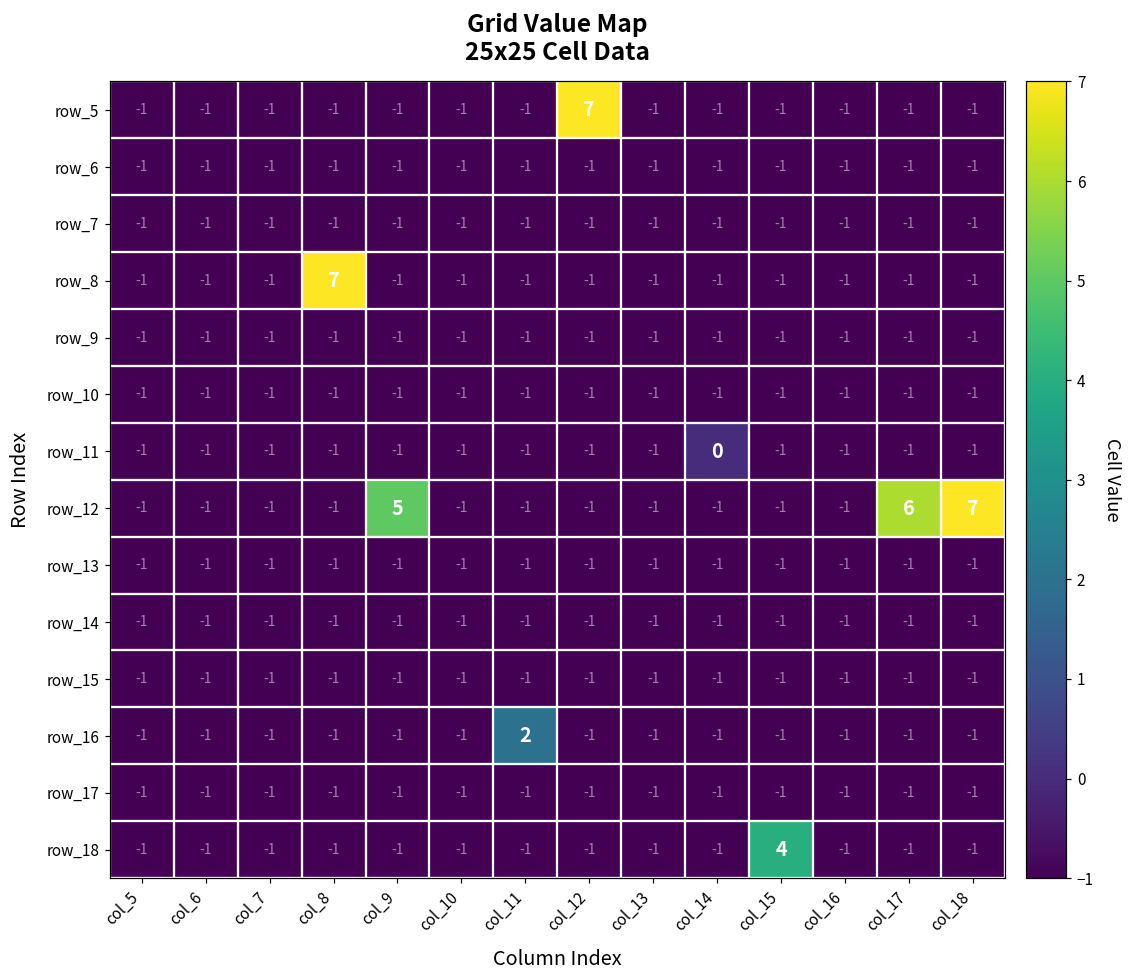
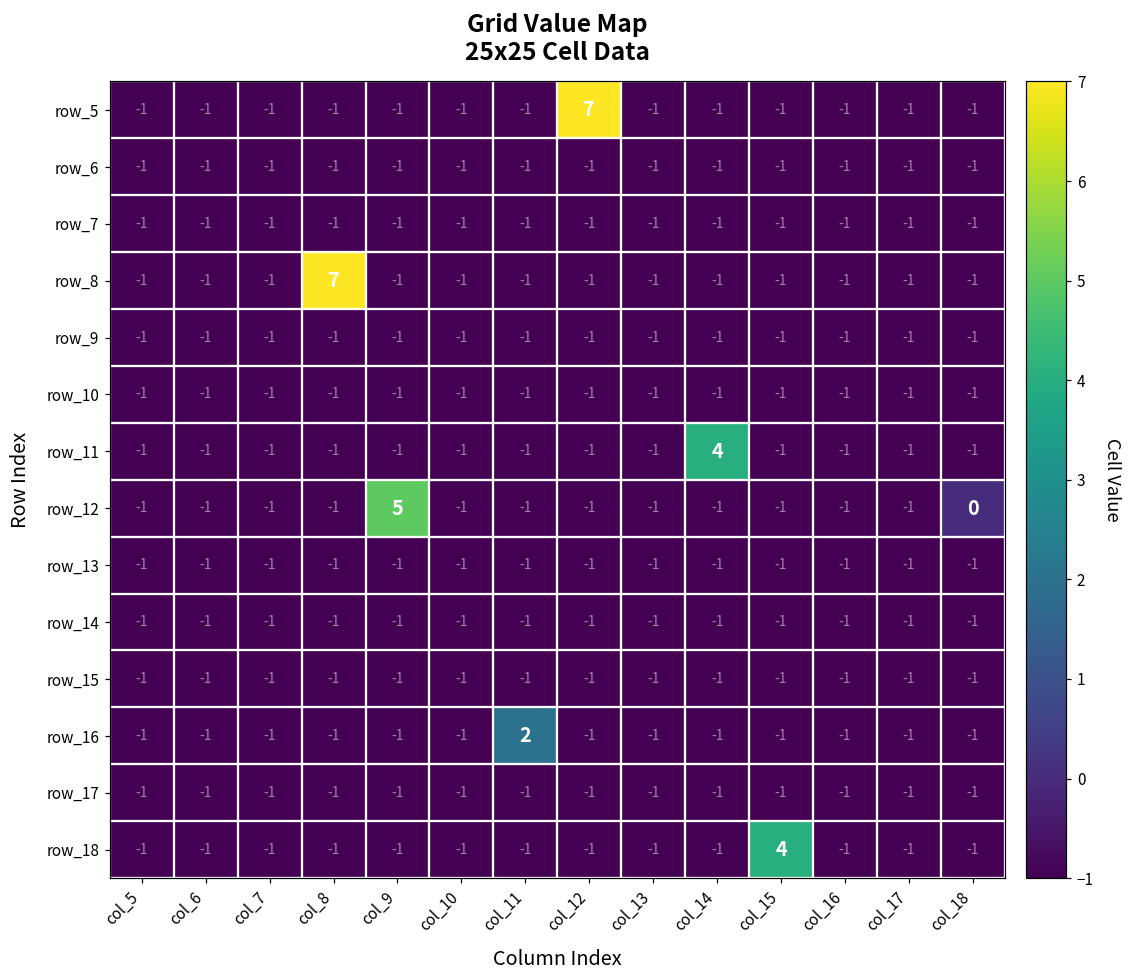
  {
    "row_5": {
      "col_5": -1,
      "col_6": -1,
      "col_7": -1,
      "col_8": -1,
      "col_9": -1,
      "col_10": -1,
      "col_11": -1,
      "col_12": 7,
      "col_13": -1,
      "col_14": -1,
      "col_15": -1,
      "col_16": -1,
      "col_17": -1,
      "col_18": -1
    },
    "row_6": {
      "col_5": -1,
      "col_6": -1,
      "col_7": -1,
      "col_8": -1,
      "col_9": -1,
      "col_10": -1,
      "col_11": -1,
      "col_12": -1,
      "col_13": -1,
      "col_14": -1,
      "col_15": -1,
      "col_16": -1,
      "col_17": -1,
      "col_18": -1
    },
    "row_7": {
      "col_5": -1,
      "col_6": -1,
      "col_7": -1,
      "col_8": -1,
      "col_9": -1,
      "col_10": -1,
      "col_11": -1,
      "col_12": -1,
      "col_13": -1,
      "col_14": -1,
      "col_15": -1,
      "col_16": -1,
      "col_17": -1,
      "col_18": -1
    },
    "row_8": {
      "col_5": -1,
      "col_6": -1,
      "col_7": -1,
      "col_8": 7,
      "col_9": -1,
      "col_10": -1,
      "col_11": -1,
      "col_12": -1,
      "col_13": -1,
      "col_14": -1,
      "col_15": -1,
      "col_16": -1,
      "col_17": -1,
      "col_18": -1
    },
    "row_9": {
      "col_5": -1,
      "col_6": -1,
      "col_7": -1,
      "col_8": -1,
      "col_9": -1,
      "col_10": -1,
      "col_11": -1,
      "col_12": -1,
      "col_13": -1,
      "col_14": -1,
      "col_15": -1,
      "col_16": -1,
      "col_17": -1,
      "col_18": -1
    },
    "row_10": {
      "col_5": -1,
      "col_6": -1,
      "col_7": -1,
      "col_8": -1,
      "col_9": -1,
      "col_10": -1,
      "col_11": -1,
      "col_12": -1,
      "col_13": -1,
      "col_14": -1,
      "col_15": -1,
      "col_16": -1,
      "col_17": -1,
      "col_18": -1
    },
    "row_11": {
      "col_5": -1,
      "col_6": -1,
      "col_7": -1,
      "col_8": -1,
      "col_9": -1,
      "col_10": -1,
      "col_11": -1,
      "col_12": -1,
      "col_13": -1,
-     "col_14": 0,
+     "col_14": 4,
      "col_15": -1,
      "col_16": -1,
      "col_17": -1,
      "col_18": -1
    },
    "row_12": {
      "col_5": -1,
      "col_6": -1,
      "col_7": -1,
      "col_8": -1,
      "col_9": 5,
      "col_10": -1,
      "col_11": -1,
      "col_12": -1,
      "col_13": -1,
      "col_14": -1,
      "col_15": -1,
      "col_16": -1,
-     "col_17": 6,
-     "col_18": 7
+     "col_17": -1,
+     "col_18": 0
    },
    "row_13": {
      "col_5": -1,
      "col_6": -1,
      "col_7": -1,
      "col_8": -1,
      "col_9": -1,
      "col_10": -1,
      "col_11": -1,
      "col_12": -1,
      "col_13": -1,
      "col_14": -1,
      "col_15": -1,
      "col_16": -1,
      "col_17": -1,
      "col_18": -1
    },
    "row_14": {
      "col_5": -1,
      "col_6": -1,
      "col_7": -1,
      "col_8": -1,
      "col_9": -1,
      "col_10": -1,
      "col_11": -1,
      "col_12": -1,
      "col_13": -1,
      "col_14": -1,
      "col_15": -1,
      "col_16": -1,
      "col_17": -1,
      "col_18": -1
    },
    "row_15": {
      "col_5": -1,
      "col_6": -1,
      "col_7": -1,
      "col_8": -1,
      "col_9": -1,
      "col_10": -1,
      "col_11": -1,
      "col_12": -1,
      "col_13": -1,
      "col_14": -1,
      "col_15": -1,
      "col_16": -1,
      "col_17": -1,
      "col_18": -1
    },
    "row_16": {
      "col_5": -1,
      "col_6": -1,
      "col_7": -1,
      "col_8": -1,
      "col_9": -1,
      "col_10": -1,
      "col_11": 2,
      "col_12": -1,
      "col_13": -1,
      "col_14": -1,
      "col_15": -1,
      "col_16": -1,
      "col_17": -1,
      "col_18": -1
    },
    "row_17": {
      "col_5": -1,
      "col_6": -1,
      "col_7": -1,
      "col_8": -1,
      "col_9": -1,
      "col_10": -1,
      "col_11": -1,
      "col_12": -1,
      "col_13": -1,
      "col_14": -1,
      "col_15": -1,
      "col_16": -1,
      "col_17": -1,
      "col_18": -1
    },
    "row_18": {
      "col_5": -1,
      "col_6": -1,
      "col_7": -1,
      "col_8": -1,
      "col_9": -1,
      "col_10": -1,
      "col_11": -1,
      "col_12": -1,
      "col_13": -1,
      "col_14": -1,
      "col_15": 4,
      "col_16": -1,
      "col_17": -1,
      "col_18": -1
    }
  }
